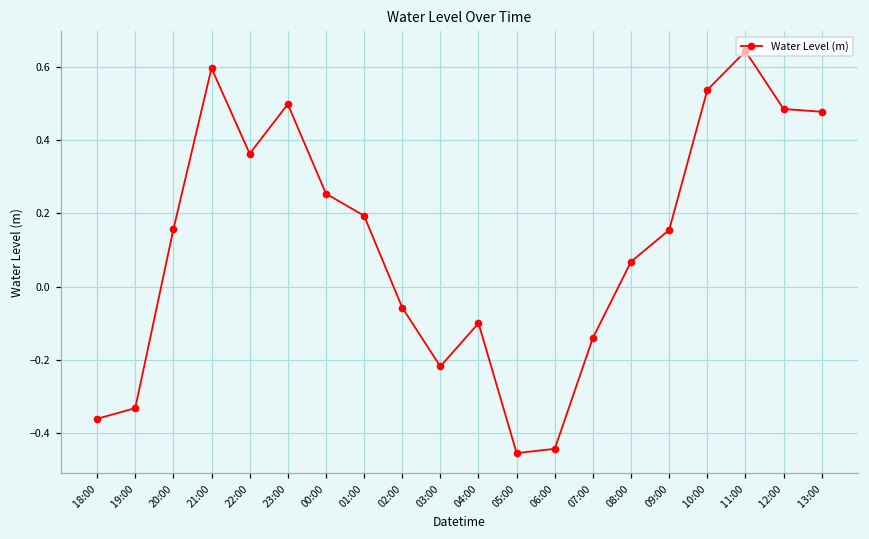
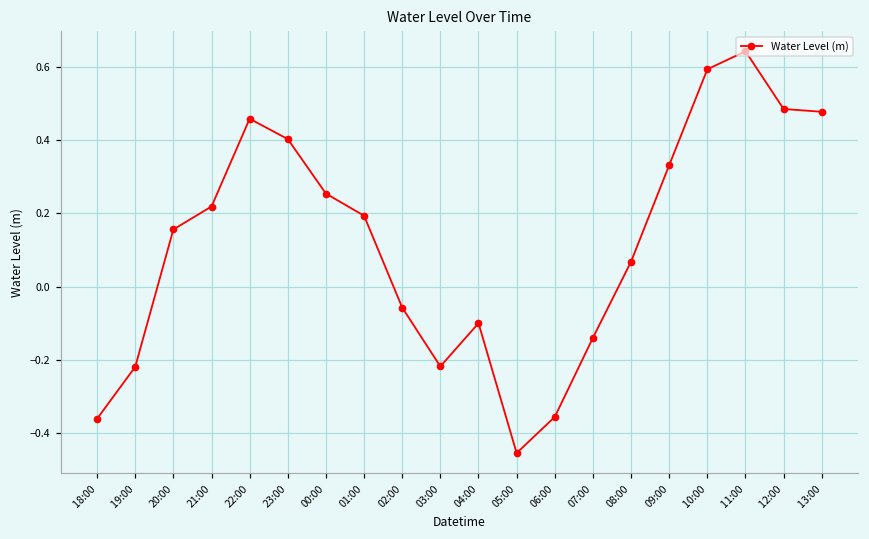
  {
    "18:00": -0.36,
-   "19:00": -0.33,
+   "19:00": -0.22,
    "20:00": 0.16,
-   "21:00": 0.60,
-   "22:00": 0.36,
-   "23:00": 0.50,
+   "21:00": 0.22,
+   "22:00": 0.46,
+   "23:00": 0.40,
    "00:00": 0.25,
    "01:00": 0.19,
    "02:00": -0.06,
    "03:00": -0.22,
    "04:00": -0.10,
    "05:00": -0.46,
-   "06:00": -0.44,
+   "06:00": -0.36,
    "07:00": -0.14,
    "08:00": 0.07,
-   "09:00": 0.15,
-   "10:00": 0.54,
+   "09:00": 0.33,
+   "10:00": 0.59,
    "12:00": 0.49,
    "13:00": 0.48
  }
